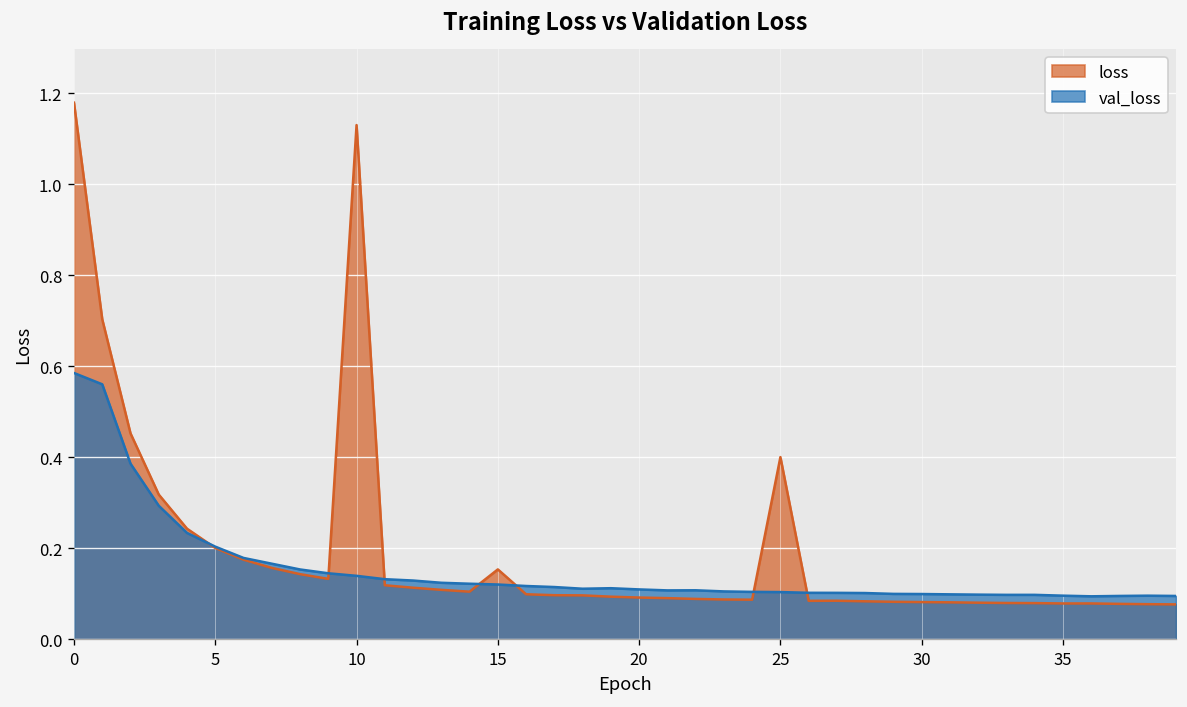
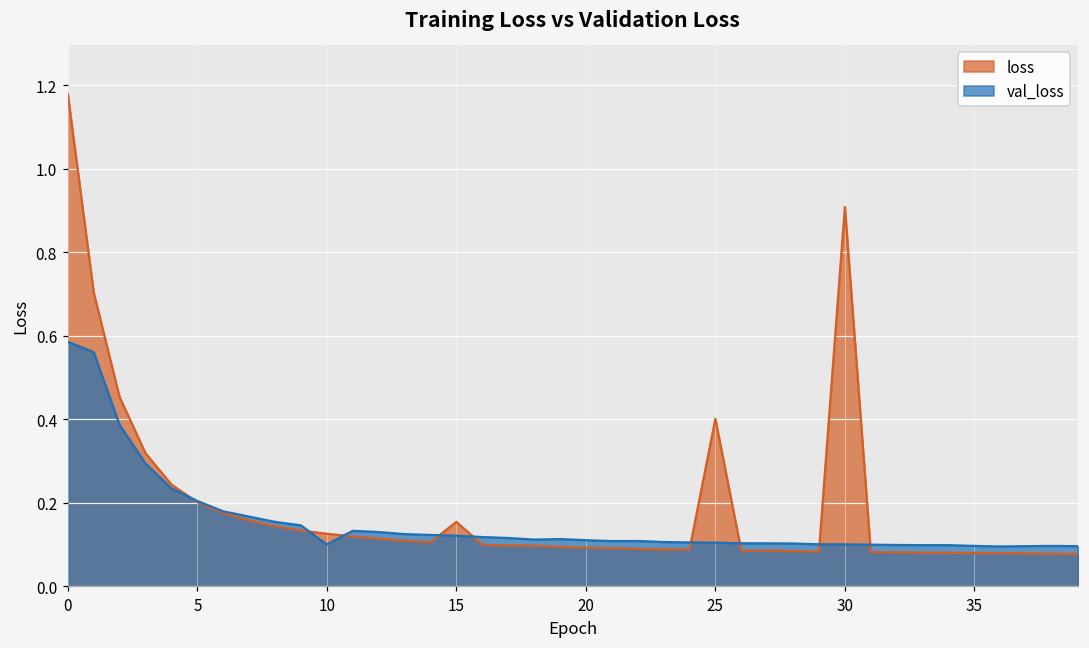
  {
    "loss": {
      "0": 1.18,
-     "10": 1.13,
+     "10": 0.13,
      "15": 0.15,
      "20": 0.09,
      "25": 0.40,
-     "30": 0.08,
+     "30": 0.91,
      "35": 0.08
    },
    "val_loss": {
      "0": 0.59,
-     "10": 0.14,
+     "10": 0.10,
      "15": 0.12,
      "20": 0.11,
      "25": 0.10,
      "30": 0.10,
      "35": 0.10
    }
  }
